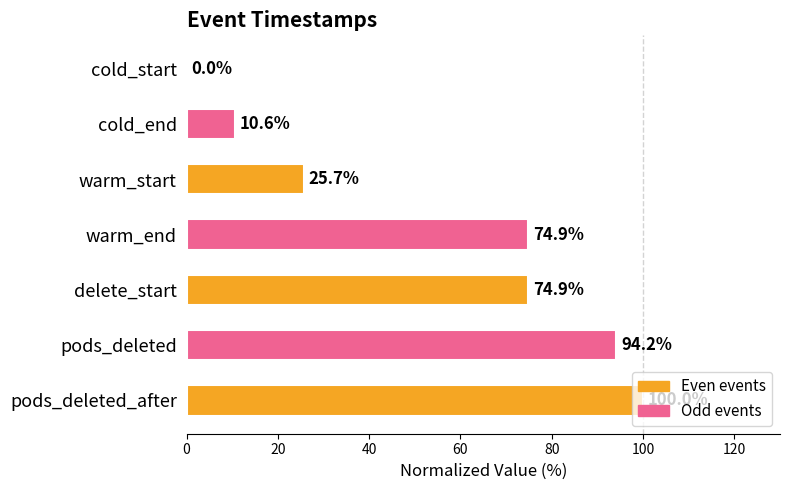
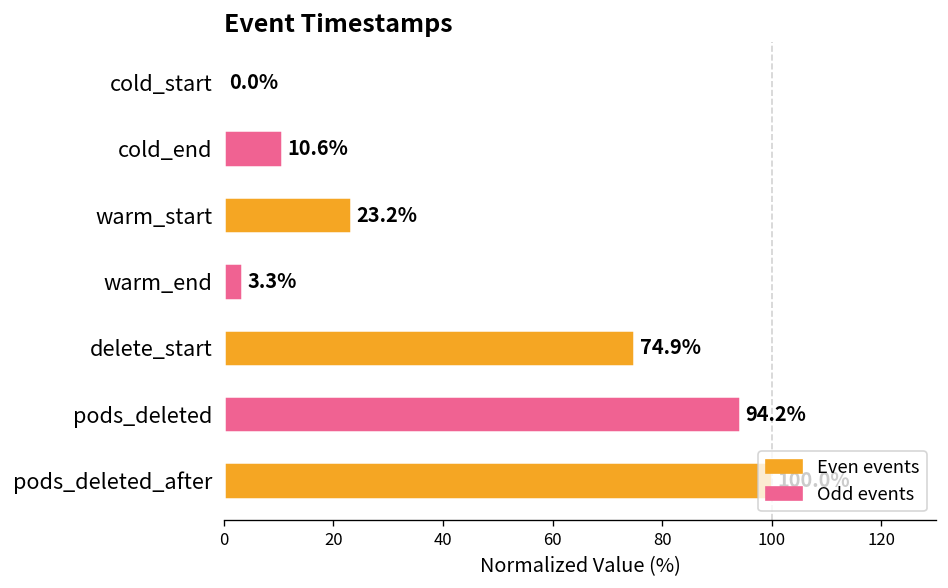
  {
    "cold_start": "0.0%",
    "cold_end": "10.6%",
-   "warm_start": "25.7%",
-   "warm_end": "74.9%",
+   "warm_start": "23.2%",
+   "warm_end": "3.3%",
    "delete_start": "74.9%",
    "pods_deleted": "94.2%"
  }
